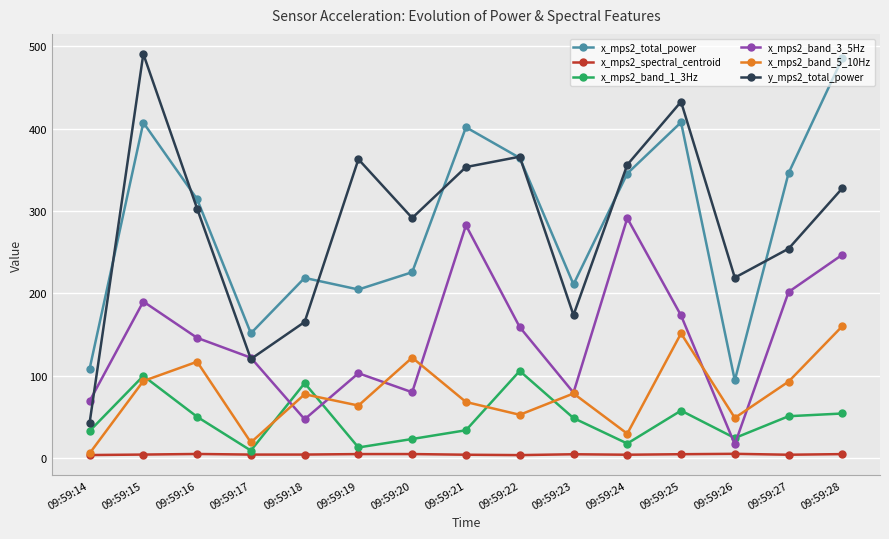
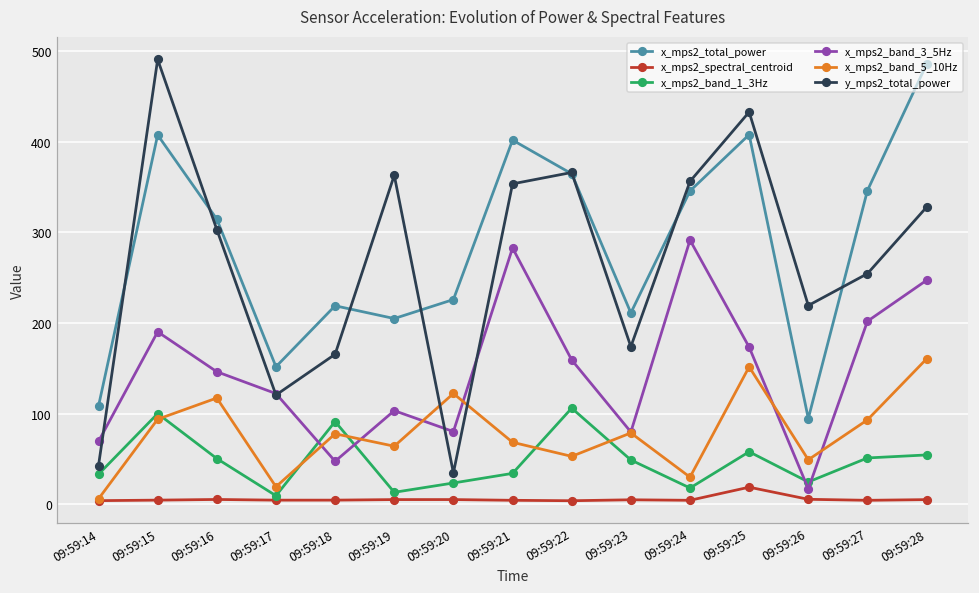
  {
    "x_mps2_total_power": {
      "09:59:14": 110,
      "09:59:15": 410,
      "09:59:16": 310,
      "09:59:17": 150,
      "09:59:18": 220,
      "09:59:19": 200,
      "09:59:20": 230,
      "09:59:21": 400,
      "09:59:23": 210,
      "09:59:24": 350,
      "09:59:25": 410,
      "09:59:26": 90,
      "09:59:27": 350
    },
    "x_mps2_spectral_centroid": {
      "09:59:15": 0,
      "09:59:16": 10,
      "09:59:17": 0,
      "09:59:18": 0,
      "09:59:19": 10,
      "09:59:20": 10,
      "09:59:21": 0,
      "09:59:22": 0,
      "09:59:23": 0,
      "09:59:24": 0,
-     "09:59:25": 0,
+     "09:59:25": 20,
      "09:59:26": 10,
      "09:59:27": 0,
      "09:59:28": 10
    },
    "x_mps2_band_1_3Hz": {
      "09:59:14": 30,
      "09:59:15": 100,
      "09:59:16": 50,
      "09:59:17": 10,
      "09:59:18": 90,
      "09:59:19": 10,
      "09:59:20": 20,
      "09:59:21": 30,
      "09:59:22": 110,
      "09:59:23": 50,
      "09:59:24": 20,
      "09:59:25": 60,
      "09:59:26": 20,
      "09:59:27": 50,
      "09:59:28": 50
    },
    "x_mps2_band_3_5Hz": {
      "09:59:14": 70,
      "09:59:15": 190,
      "09:59:16": 150,
      "09:59:18": 50,
      "09:59:19": 100,
      "09:59:20": 80,
      "09:59:21": 280,
      "09:59:22": 160,
      "09:59:24": 290,
      "09:59:25": 170,
      "09:59:26": 20,
      "09:59:27": 200,
      "09:59:28": 250
    },
    "x_mps2_band_5_10Hz": {
      "09:59:15": 90,
      "09:59:16": 120,
      "09:59:17": 20,
      "09:59:18": 80,
      "09:59:19": 60,
      "09:59:20": 120,
      "09:59:21": 70,
      "09:59:22": 50,
      "09:59:24": 30,
      "09:59:25": 150,
      "09:59:26": 50,
      "09:59:27": 90,
      "09:59:28": 160
    },
    "y_mps2_total_power": {
      "09:59:14": 40,
      "09:59:15": 490,
      "09:59:16": 300,
      "09:59:18": 170,
      "09:59:19": 360,
-     "09:59:20": 290,
+     "09:59:20": 30,
      "09:59:21": 350,
      "09:59:23": 170,
      "09:59:24": 360,
      "09:59:25": 430,
      "09:59:26": 220,
      "09:59:27": 250,
      "09:59:28": 330
    }
  }
